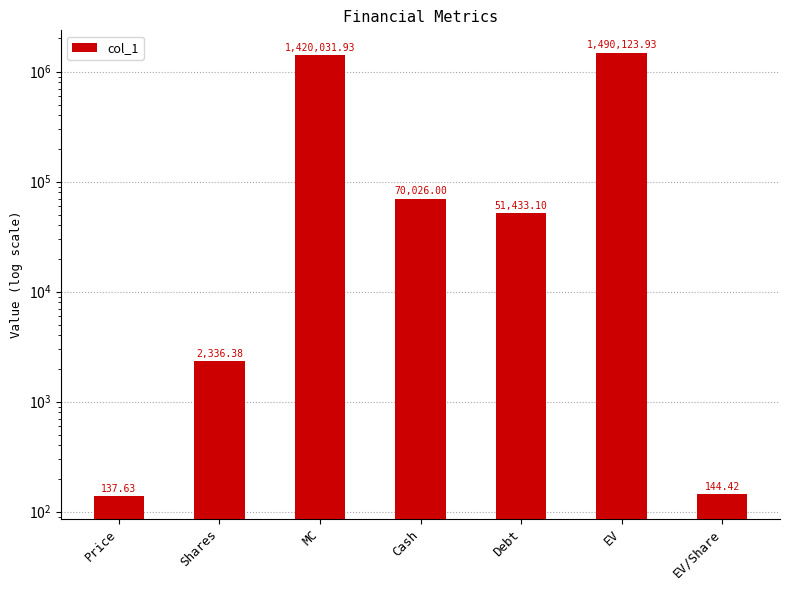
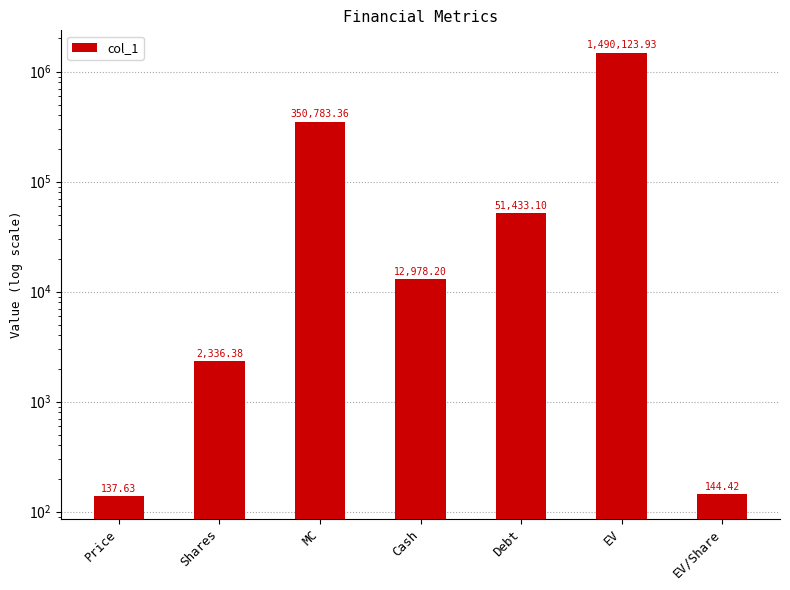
  {
    "Price": "137.63",
    "Shares": "2,336.38",
-   "MC": "1,420,031.93",
-   "Cash": "70,026.00",
+   "MC": "350,783.36",
+   "Cash": "12,978.20",
    "Debt": "51,433.10",
    "EV": "1,490,123.93",
    "EV/Share": "144.42"
  }
